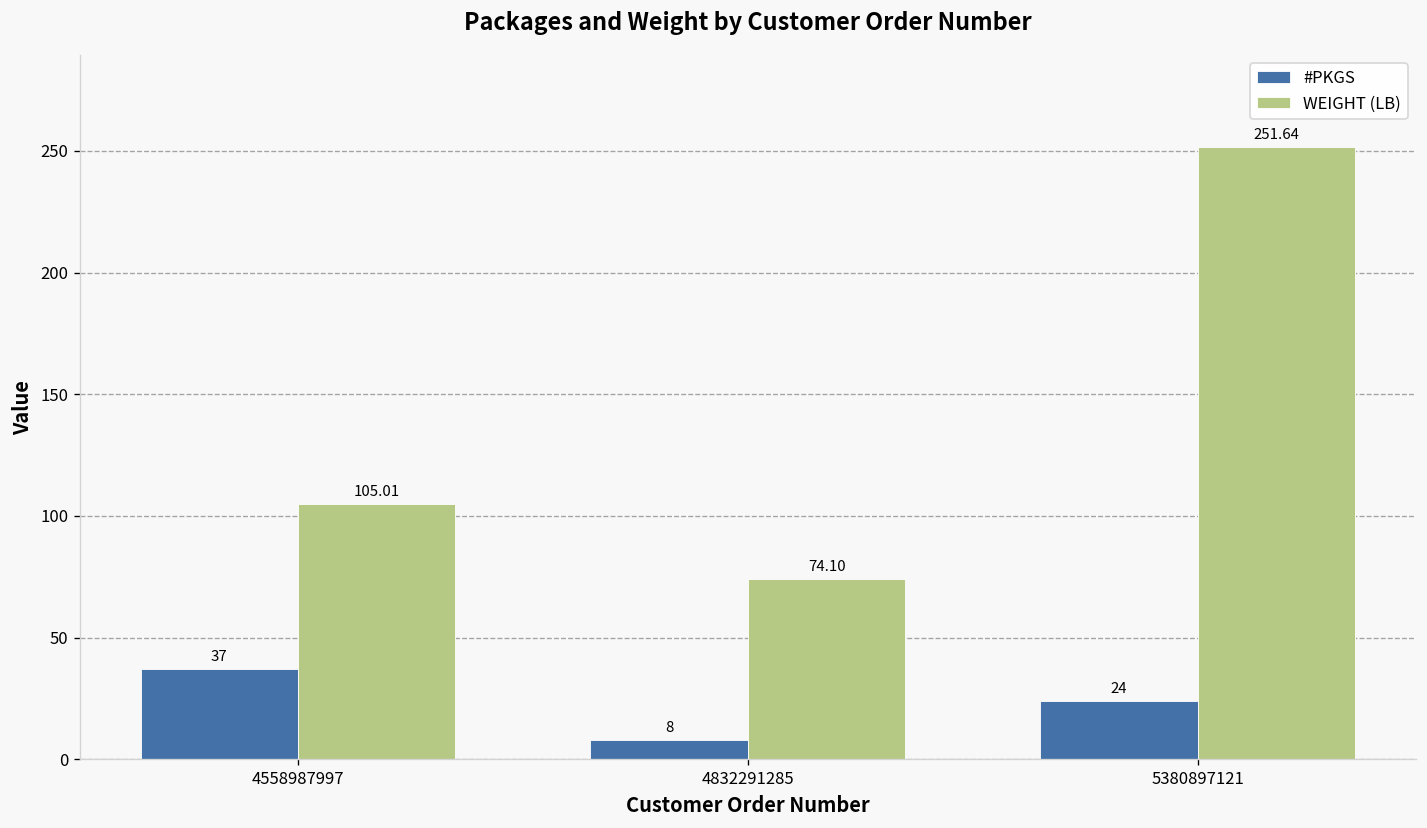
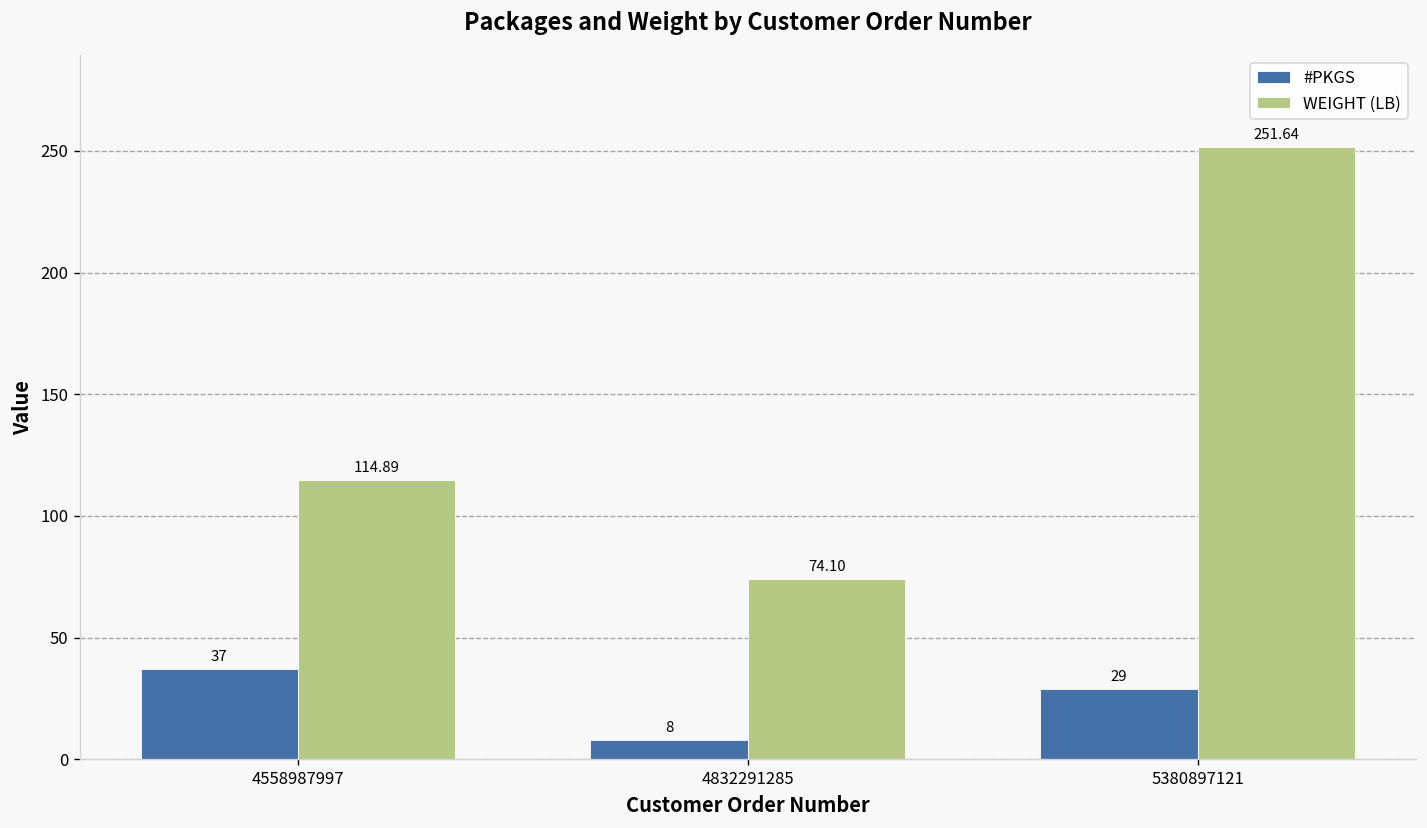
  {
    "#PKGS": {
      "4558987997": 37,
      "4832291285": 8,
-     "5380897121": 24
+     "5380897121": 29
    },
    "WEIGHT (LB)": {
-     "4558987997": 105.01,
+     "4558987997": 114.89,
      "4832291285": 74.10,
      "5380897121": 251.64
    }
  }
